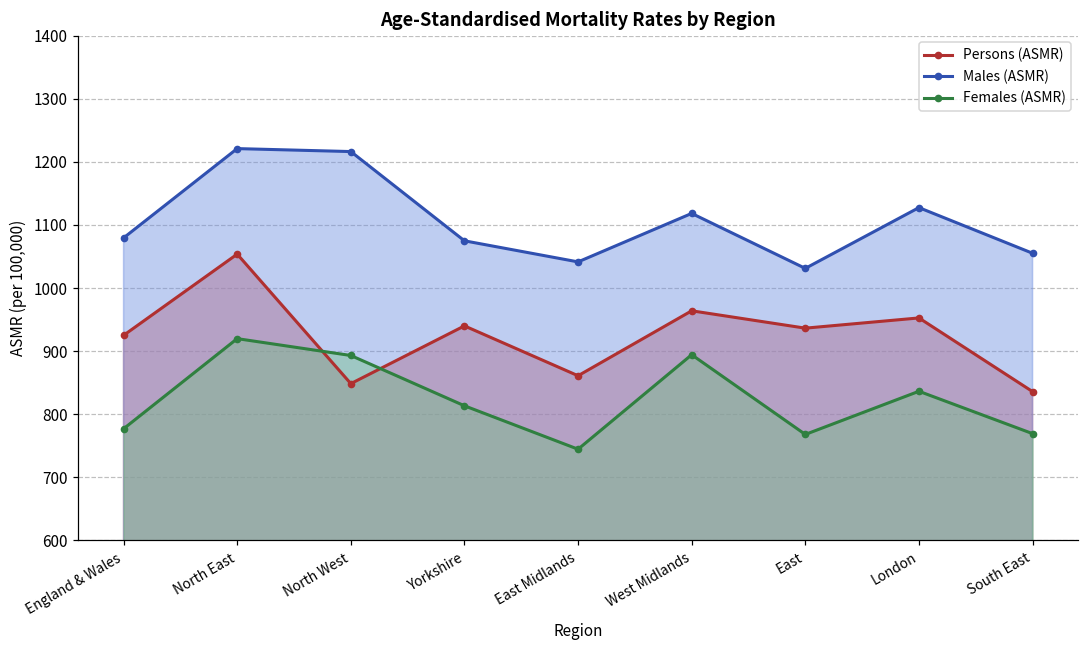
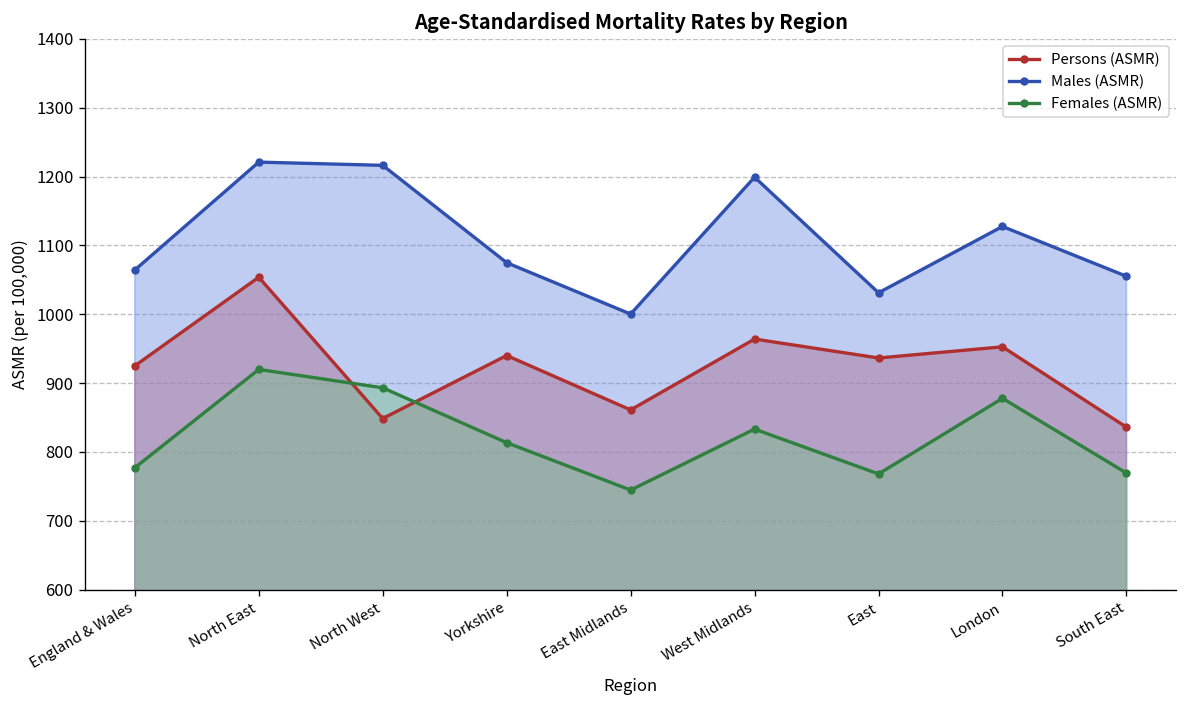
  {
    "Persons (ASMR)": {
      "England & Wales": 930,
      "North East": 1050,
      "North West": 850,
      "Yorkshire": 940,
      "East Midlands": 860,
      "West Midlands": 960,
      "East": 940,
      "London": 950,
      "South East": 840
    },
    "Males (ASMR)": {
-     "England & Wales": 1080,
+     "England & Wales": 1060,
      "North East": 1220,
      "North West": 1220,
      "Yorkshire": 1070,
-     "East Midlands": 1040,
-     "West Midlands": 1120,
+     "East Midlands": 1000,
+     "West Midlands": 1200,
      "East": 1030,
      "London": 1130,
      "South East": 1060
    },
    "Females (ASMR)": {
      "England & Wales": 780,
      "North East": 920,
      "North West": 890,
      "Yorkshire": 810,
      "East Midlands": 740,
-     "West Midlands": 890,
+     "West Midlands": 830,
      "East": 770,
-     "London": 840,
+     "London": 880,
      "South East": 770
    }
  }
